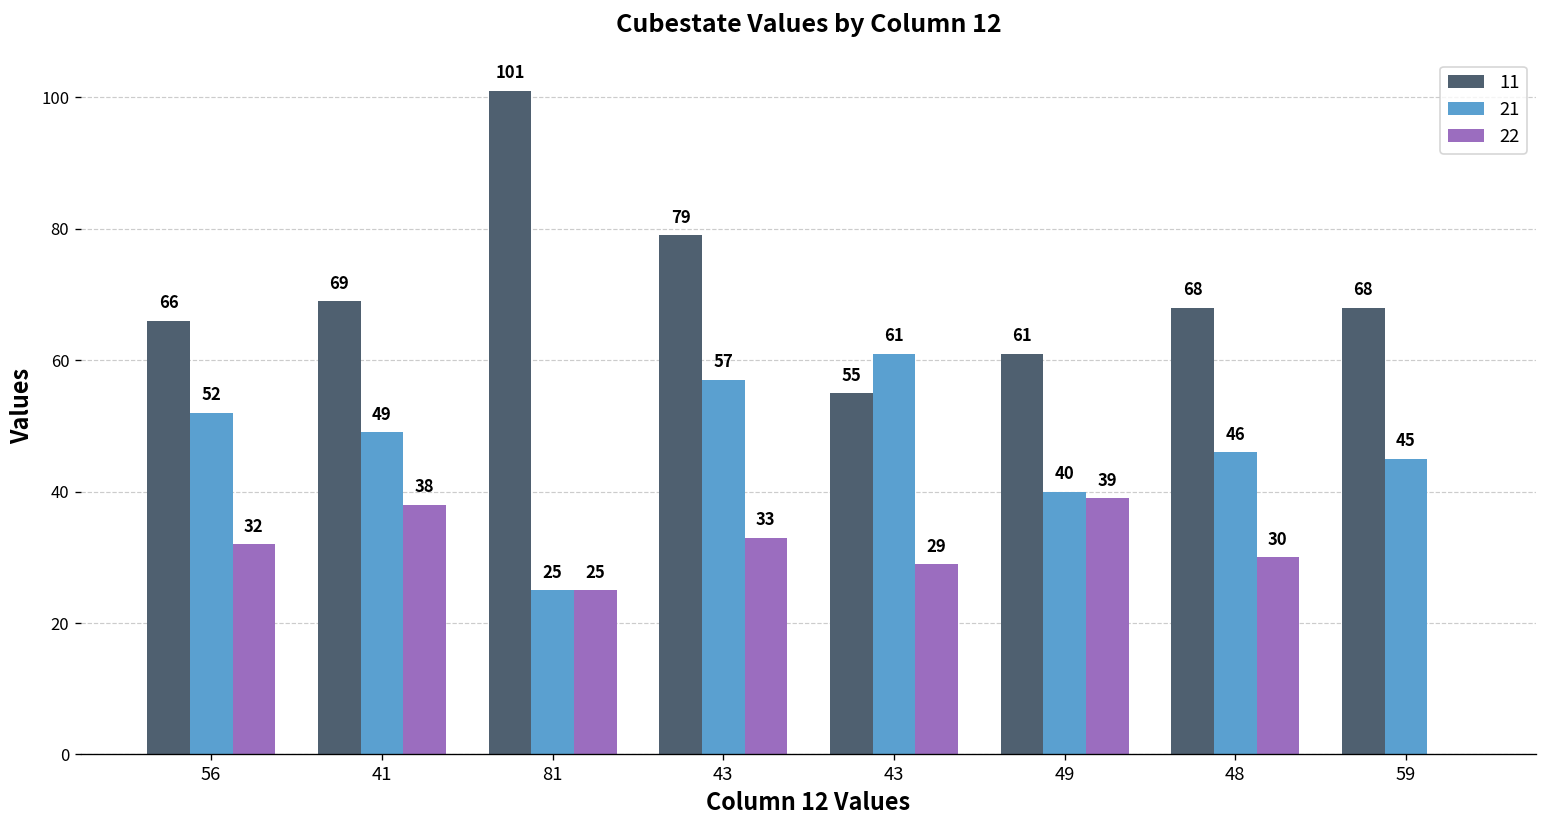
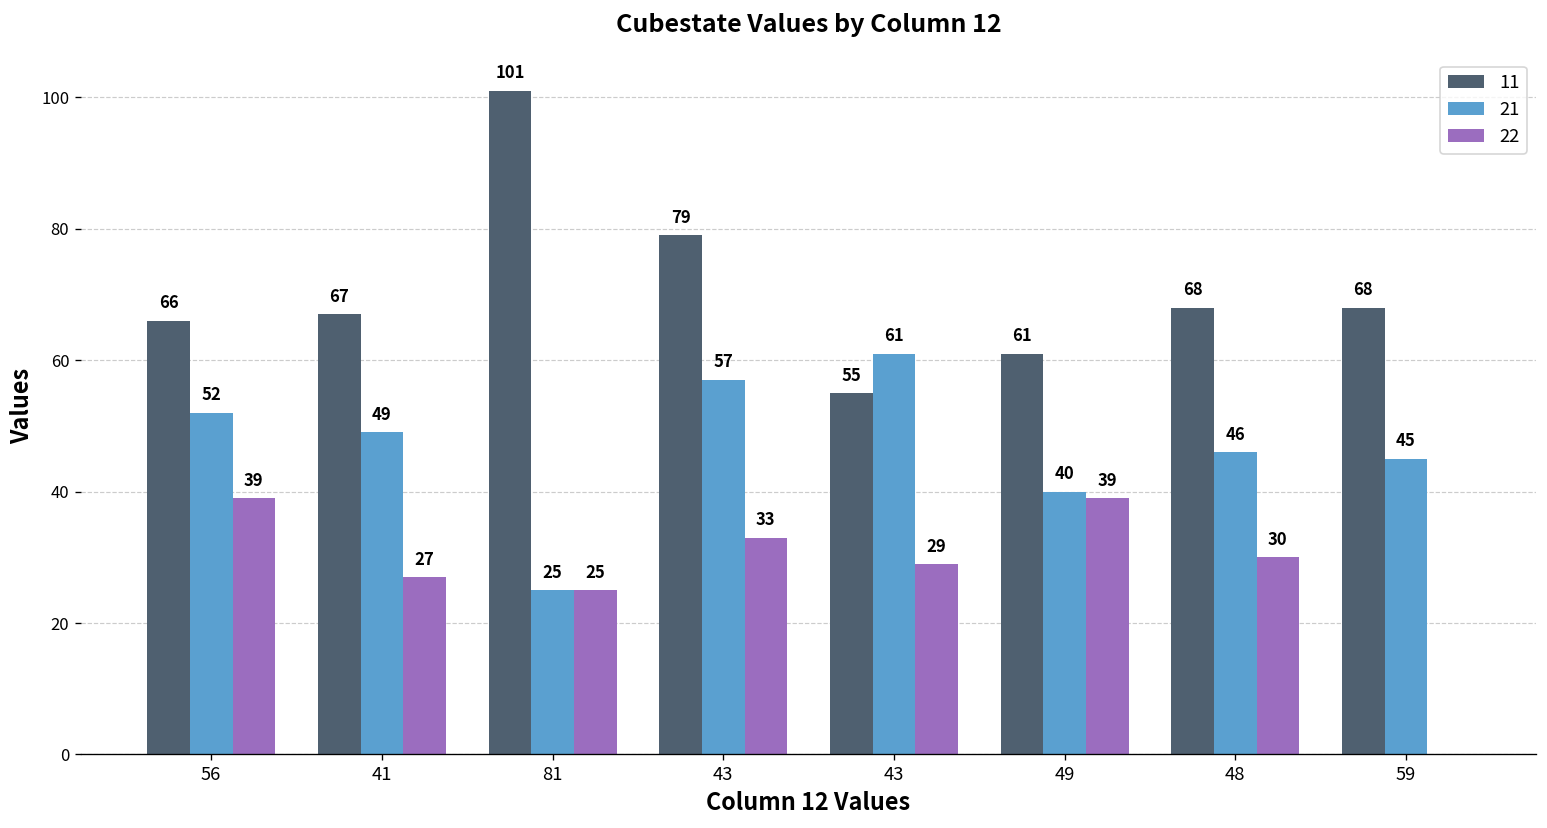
  {
    "11": {
      "56": 66,
-     "41": 69,
+     "41": 67,
      "81": 101,
      "49": 61,
      "48": 68,
      "59": 68
    },
    "21": {
      "56": 52,
      "41": 49,
      "81": 25,
      "49": 40,
      "48": 46,
      "59": 45
    },
    "22": {
-     "56": 32,
-     "41": 38,
+     "56": 39,
+     "41": 27,
      "81": 25,
      "49": 39,
      "48": 30
    }
  }
